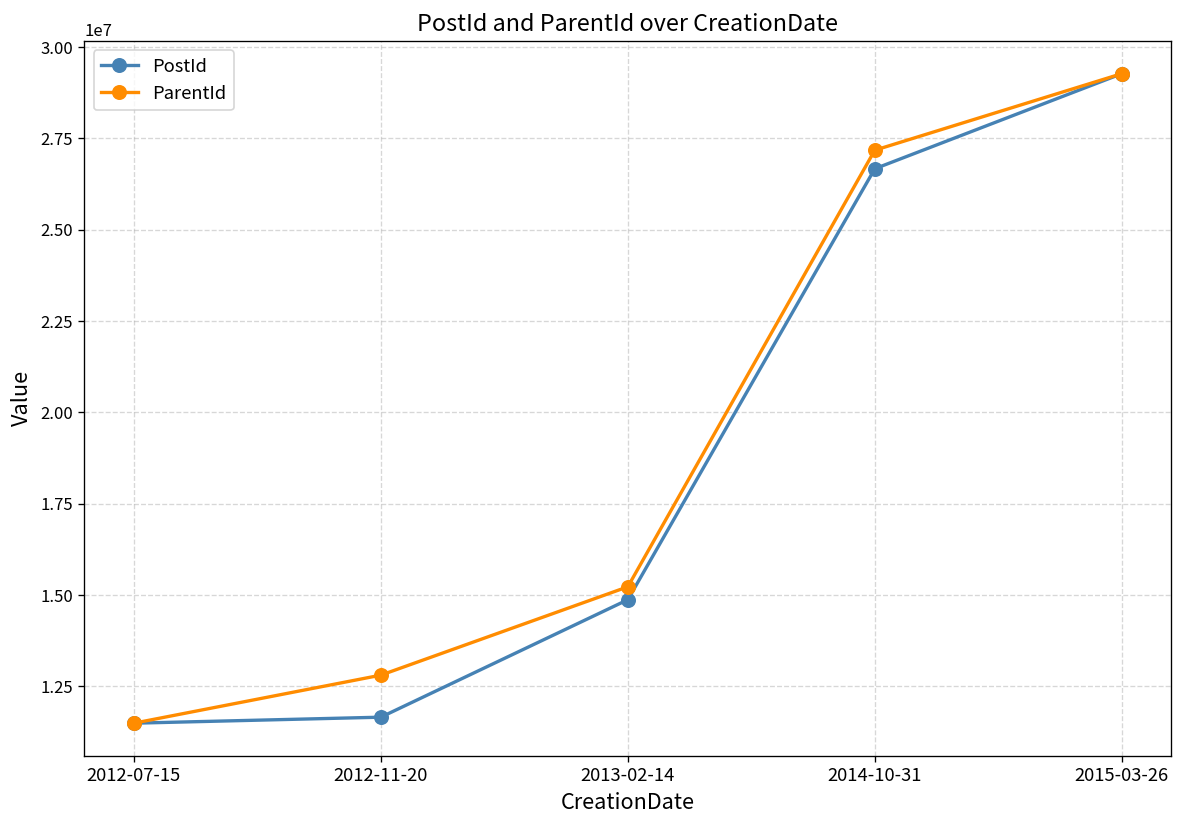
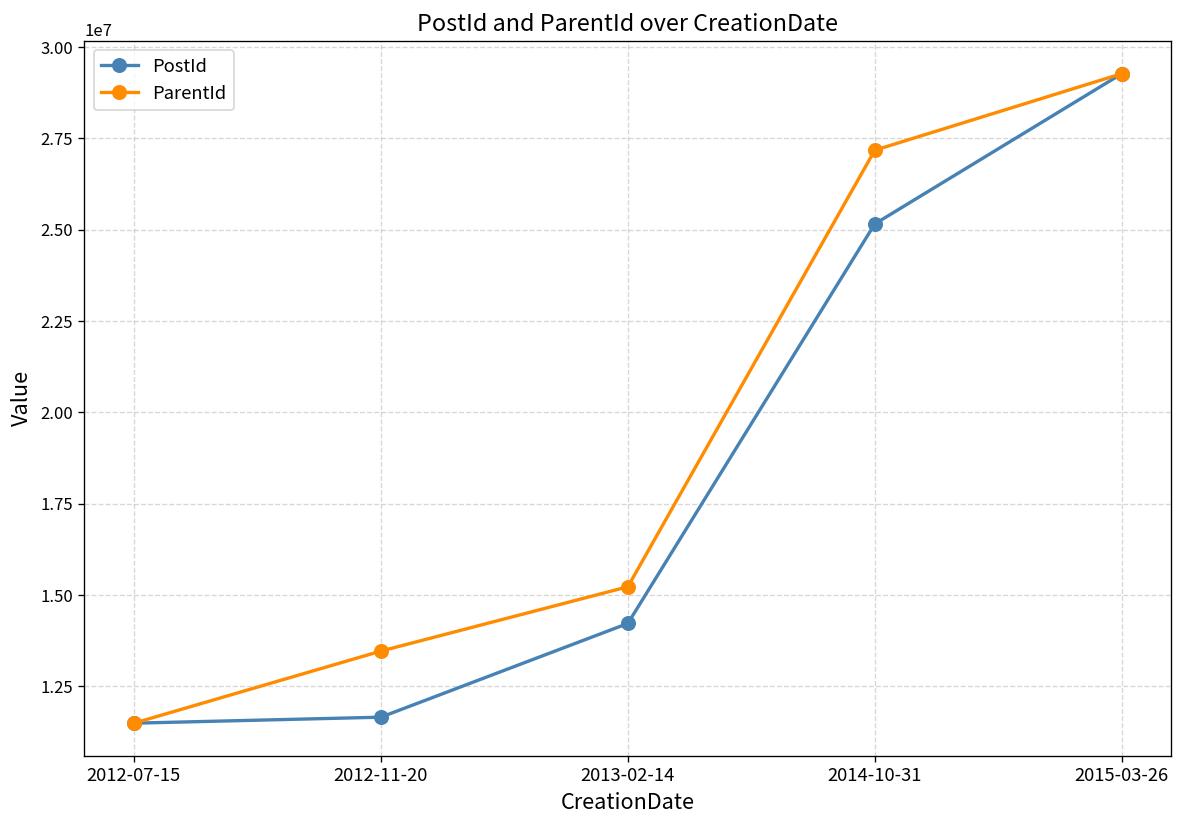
  {
    "PostId": {
      "2012-11-20": 11700000,
-     "2013-02-14": 14900000,
-     "2014-10-31": 26700000
+     "2013-02-14": 14200000,
+     "2014-10-31": 25200000
    },
    "ParentId": {
-     "2012-11-20": 12800000,
+     "2012-11-20": 13500000,
      "2013-02-14": 15200000,
      "2014-10-31": 27200000
    }
  }
